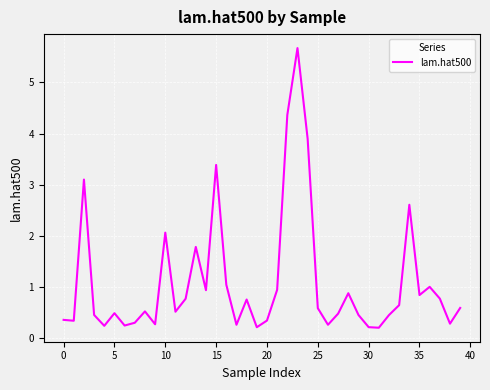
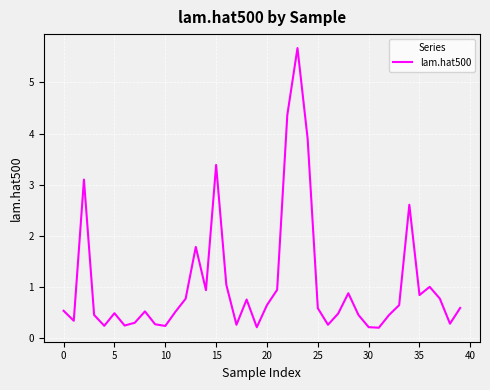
  {
-   "0": 0.4,
+   "0": 0.5,
    "5": 0.5,
-   "10": 2.1,
+   "10": 0.2,
    "15": 3.4,
-   "20": 0.3,
+   "20": 0.6,
    "25": 0.6,
    "30": 0.2,
    "35": 0.8
  }
